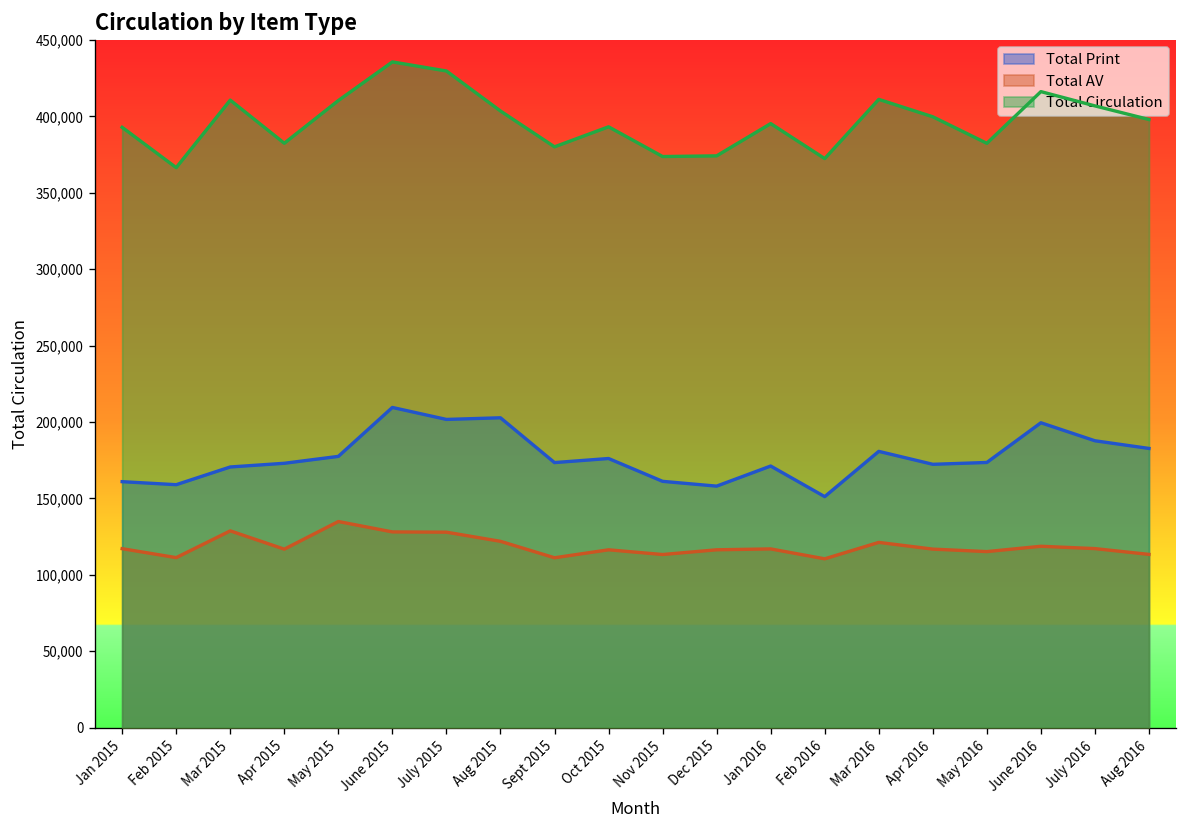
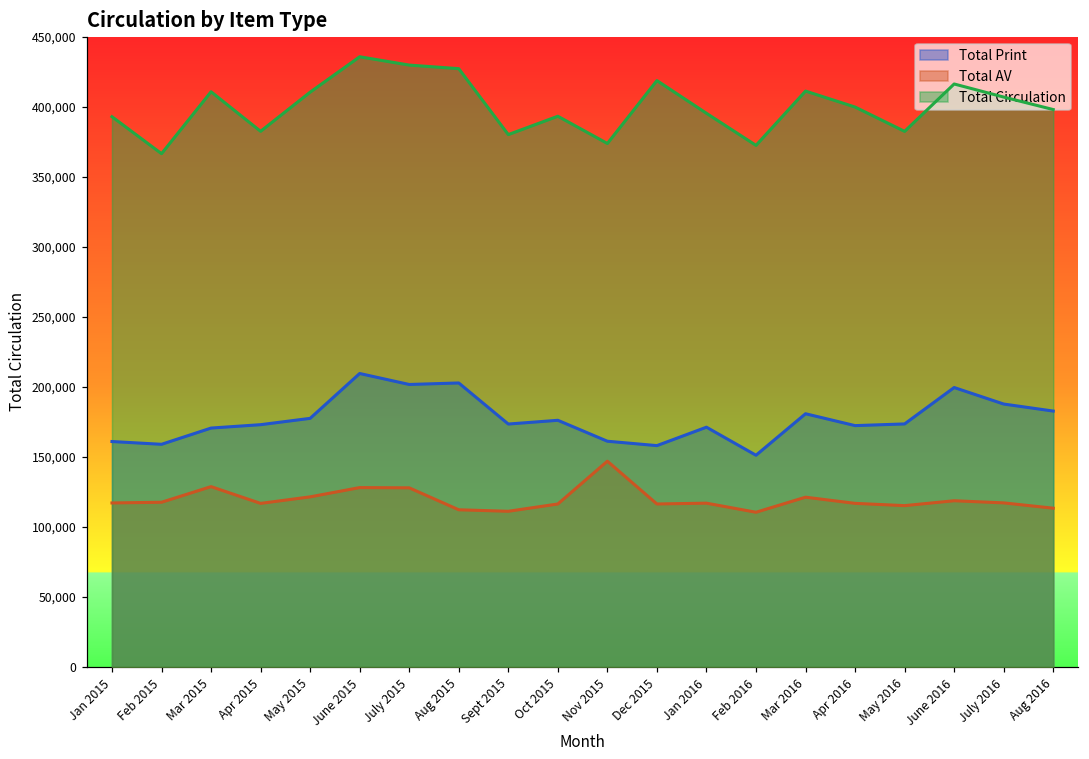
  {
    "Total Print": {
      "Jan 2015": "161,000",
      "Feb 2015": "159,000",
      "Mar 2015": "171,000",
      "Apr 2015": "173,000",
      "May 2015": "177,000",
      "June 2015": "209,000",
      "July 2015": "202,000",
      "Aug 2015": "203,000",
      "Sept 2015": "173,000",
      "Oct 2015": "176,000",
      "Nov 2015": "161,000",
      "Dec 2015": "158,000",
      "Jan 2016": "171,000",
      "Feb 2016": "151,000",
      "Mar 2016": "181,000",
      "Apr 2016": "172,000",
      "May 2016": "173,000",
      "June 2016": "199,000",
      "July 2016": "188,000",
      "Aug 2016": "183,000"
    },
    "Total AV": {
      "Jan 2015": "117,000",
-     "Feb 2015": "111,000",
+     "Feb 2015": "118,000",
      "Mar 2015": "129,000",
      "Apr 2015": "117,000",
-     "May 2015": "135,000",
+     "May 2015": "121,000",
      "June 2015": "128,000",
      "July 2015": "128,000",
-     "Aug 2015": "122,000",
+     "Aug 2015": "112,000",
      "Sept 2015": "111,000",
      "Oct 2015": "116,000",
-     "Nov 2015": "113,000",
+     "Nov 2015": "147,000",
      "Dec 2015": "116,000",
      "Jan 2016": "117,000",
      "Feb 2016": "110,000",
      "Mar 2016": "121,000",
      "Apr 2016": "117,000",
      "May 2016": "115,000",
      "June 2016": "119,000",
      "July 2016": "117,000",
      "Aug 2016": "113,000"
    },
    "Total Circulation": {
      "Jan 2015": "393,000",
      "Feb 2015": "366,000",
      "Mar 2015": "411,000",
      "Apr 2015": "382,000",
      "May 2015": "410,000",
      "June 2015": "436,000",
      "July 2015": "430,000",
-     "Aug 2015": "404,000",
+     "Aug 2015": "427,000",
      "Sept 2015": "380,000",
      "Oct 2015": "393,000",
      "Nov 2015": "374,000",
-     "Dec 2015": "374,000",
+     "Dec 2015": "419,000",
      "Jan 2016": "395,000",
      "Feb 2016": "372,000",
      "Mar 2016": "411,000",
      "Apr 2016": "400,000",
      "May 2016": "382,000"
    }
  }
